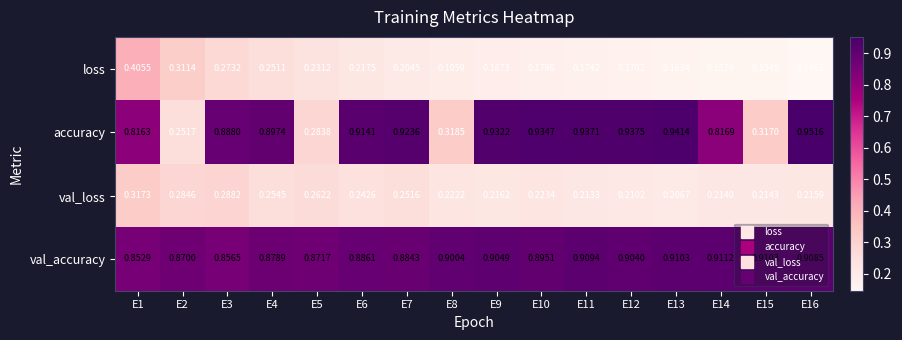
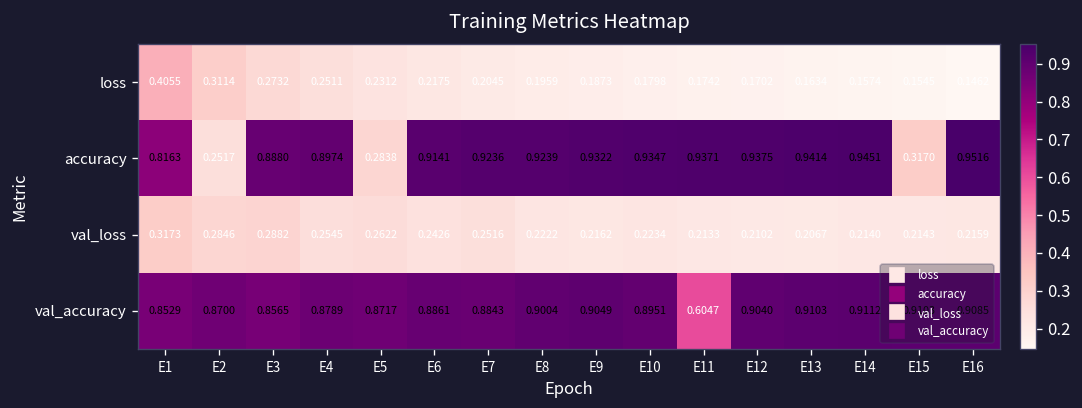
  {
    "loss": {
      "E1": 0.4055,
      "E2": 0.3114
    },
    "accuracy": {
      "E1": 0.8163,
      "E3": 0.8880,
      "E4": 0.8974,
      "E6": 0.9141,
      "E7": 0.9236,
-     "E8": 0.3185,
+     "E8": 0.9239,
      "E9": 0.9322,
      "E10": 0.9347,
      "E11": 0.9371,
      "E12": 0.9375,
      "E13": 0.9414,
-     "E14": 0.8169,
+     "E14": 0.9451,
      "E15": 0.3170,
      "E16": 0.9516
    },
    "val_loss": {
      "E1": 0.3173
    },
    "val_accuracy": {
      "E1": 0.8529,
      "E2": 0.8700,
      "E3": 0.8565,
      "E4": 0.8789,
      "E5": 0.8717,
      "E6": 0.8861,
      "E7": 0.8843,
      "E8": 0.9004,
      "E9": 0.9049,
      "E10": 0.8951,
-     "E11": 0.9094,
+     "E11": 0.6047,
      "E12": 0.9040,
      "E13": 0.9103
    }
  }
